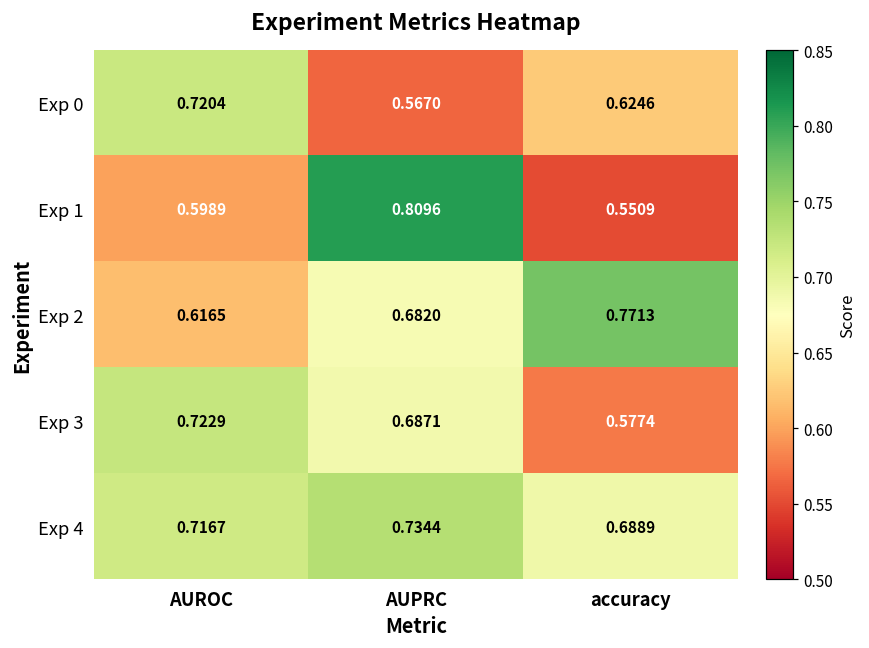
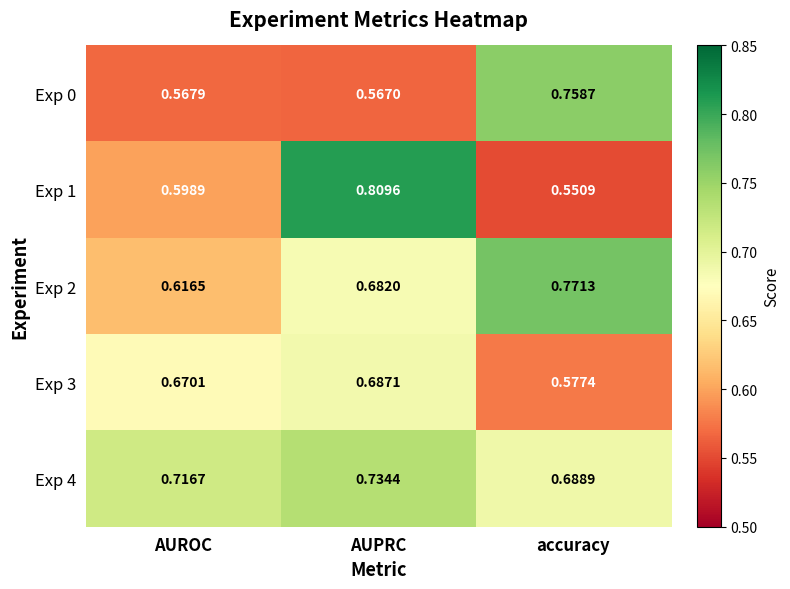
  {
    "Exp 0": {
-     "AUROC": 0.7204,
+     "AUROC": 0.5679,
      "AUPRC": 0.5670,
-     "accuracy": 0.6246
+     "accuracy": 0.7587
    },
    "Exp 1": {
      "AUROC": 0.5989,
      "AUPRC": 0.8096,
      "accuracy": 0.5509
    },
    "Exp 2": {
      "AUROC": 0.6165,
      "AUPRC": 0.6820,
      "accuracy": 0.7713
    },
    "Exp 3": {
-     "AUROC": 0.7229,
+     "AUROC": 0.6701,
      "AUPRC": 0.6871,
      "accuracy": 0.5774
    },
    "Exp 4": {
      "AUROC": 0.7167,
      "AUPRC": 0.7344,
      "accuracy": 0.6889
    }
  }
